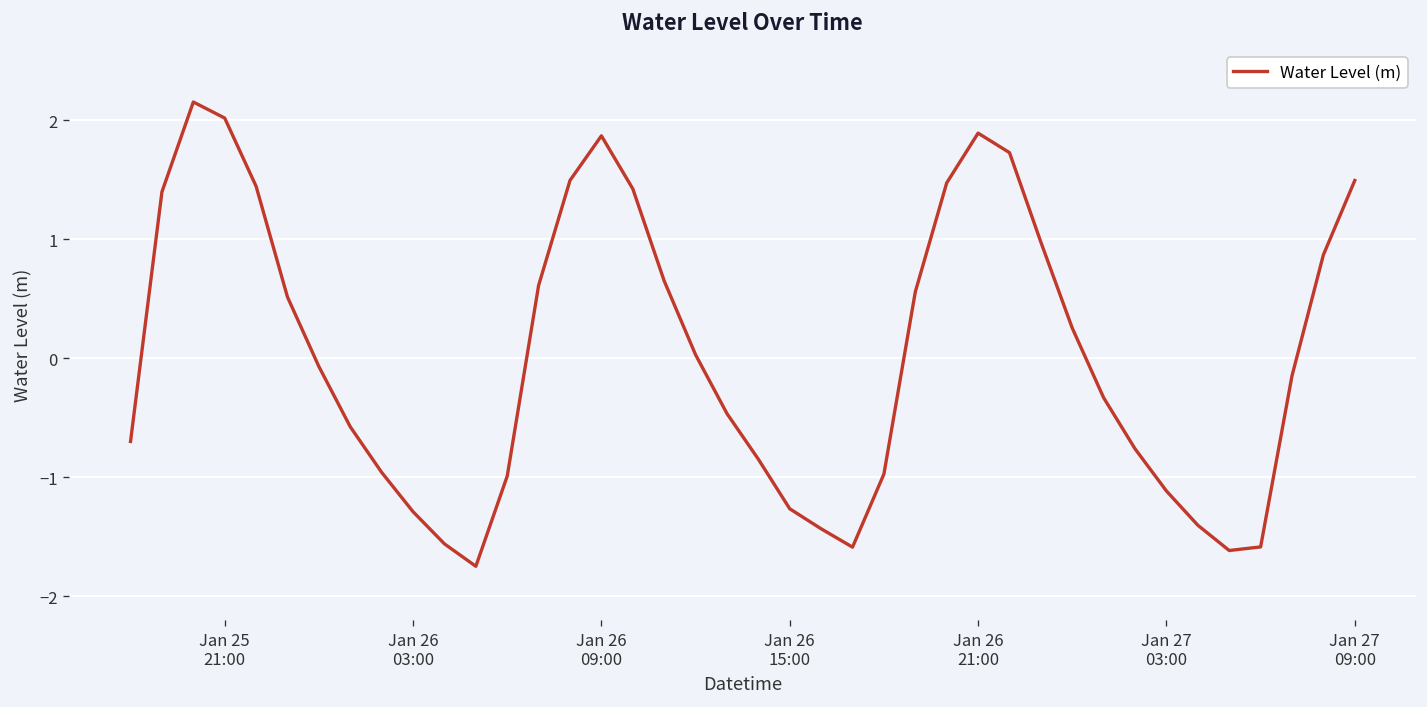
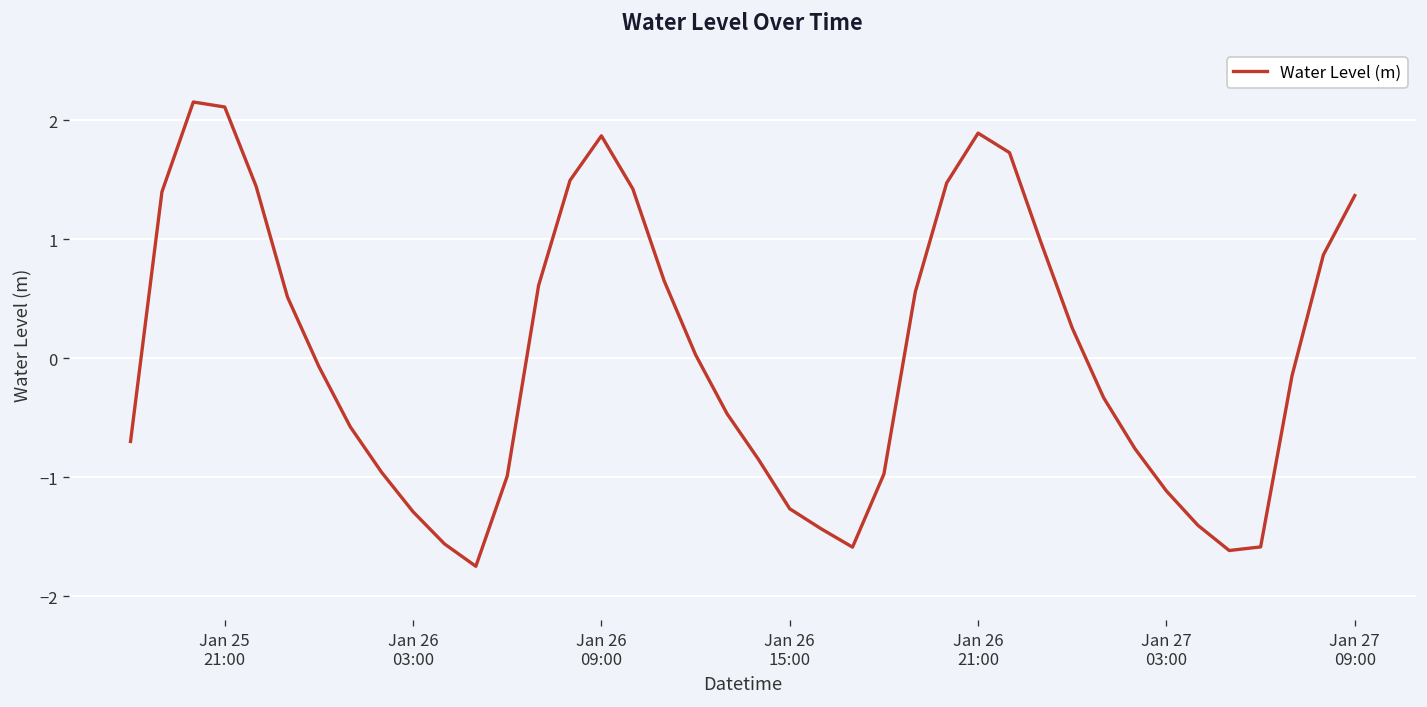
  {
-   "Jan 25 21:00": 2.0,
+   "Jan 25 21:00": 2.1,
    "Jan 26 03:00": -1.3,
    "Jan 26 09:00": 1.9,
    "Jan 26 15:00": -1.3,
    "Jan 26 21:00": 1.9,
    "Jan 27 03:00": -1.1,
-   "Jan 27 09:00": 1.5
+   "Jan 27 09:00": 1.4
  }
